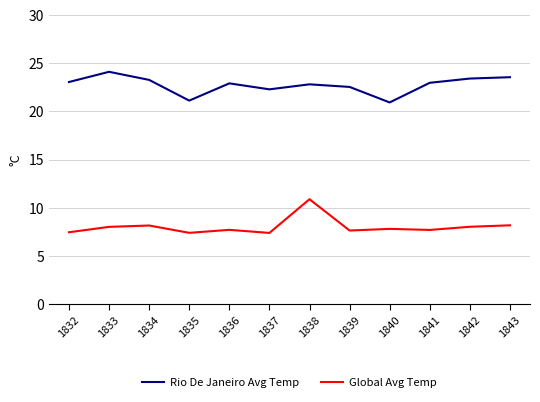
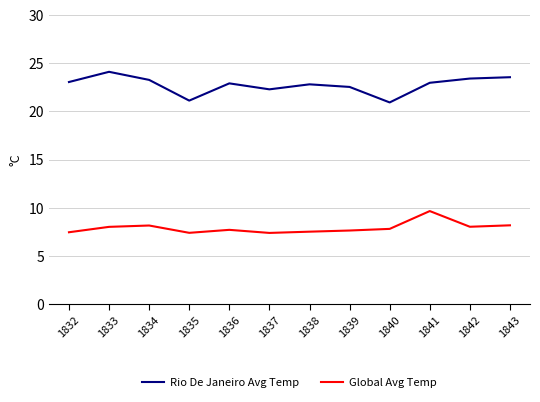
  {
    "Rio De Janeiro Avg Temp": {
      "1832": 23,
      "1833": 24,
      "1834": 23,
      "1835": 21,
      "1836": 23,
      "1837": 22,
      "1838": 23,
      "1839": 23,
      "1840": 21,
      "1841": 23,
      "1842": 23,
      "1843": 24
    },
    "Global Avg Temp": {
      "1832": 7,
      "1833": 8,
      "1834": 8,
      "1835": 7,
      "1836": 8,
      "1837": 7,
-     "1838": 11,
+     "1838": 8,
      "1839": 8,
      "1840": 8,
-     "1841": 8,
+     "1841": 10,
      "1842": 8,
      "1843": 8
    }
  }
